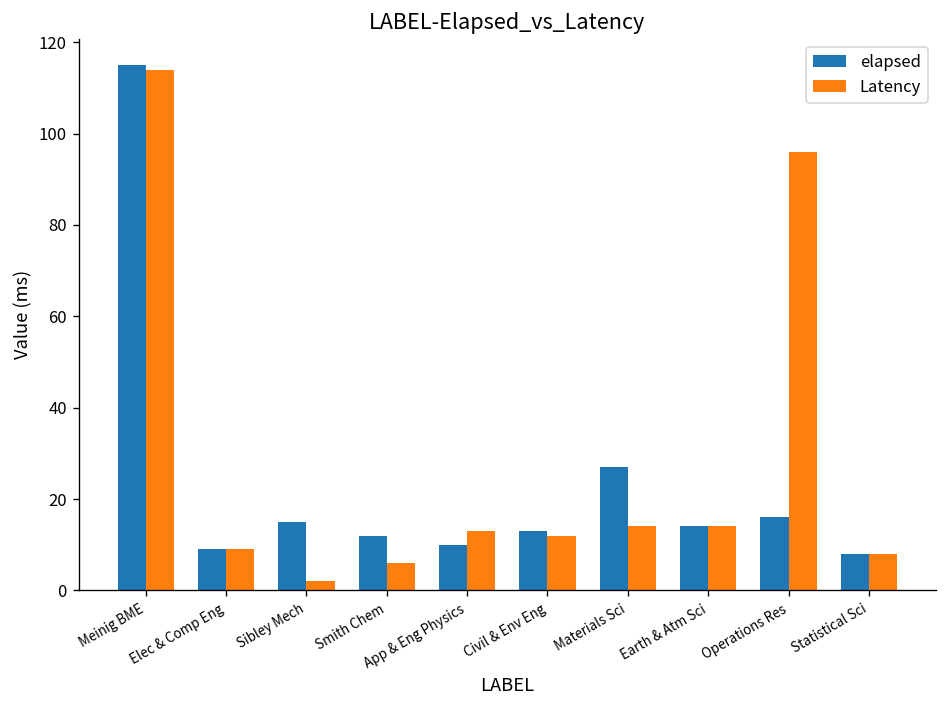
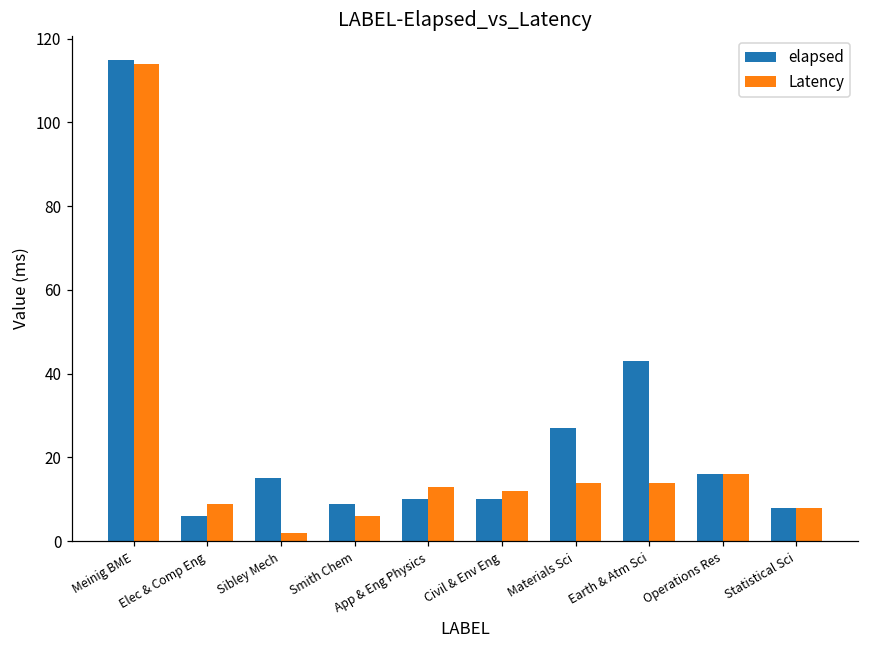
  {
    "elapsed": {
      "Meinig BME": 115,
-     "Elec & Comp Eng": 9,
+     "Elec & Comp Eng": 6,
      "Sibley Mech": 15,
-     "Smith Chem": 12,
+     "Smith Chem": 9,
      "App & Eng Physics": 10,
-     "Civil & Env Eng": 13,
+     "Civil & Env Eng": 10,
      "Materials Sci": 27,
-     "Earth & Atm Sci": 14,
+     "Earth & Atm Sci": 43,
      "Operations Res": 16,
      "Statistical Sci": 8
    },
    "Latency": {
      "Meinig BME": 114,
      "Elec & Comp Eng": 9,
      "Sibley Mech": 2,
      "Smith Chem": 6,
      "App & Eng Physics": 13,
      "Civil & Env Eng": 12,
      "Materials Sci": 14,
      "Earth & Atm Sci": 14,
-     "Operations Res": 96,
+     "Operations Res": 16,
      "Statistical Sci": 8
    }
  }
